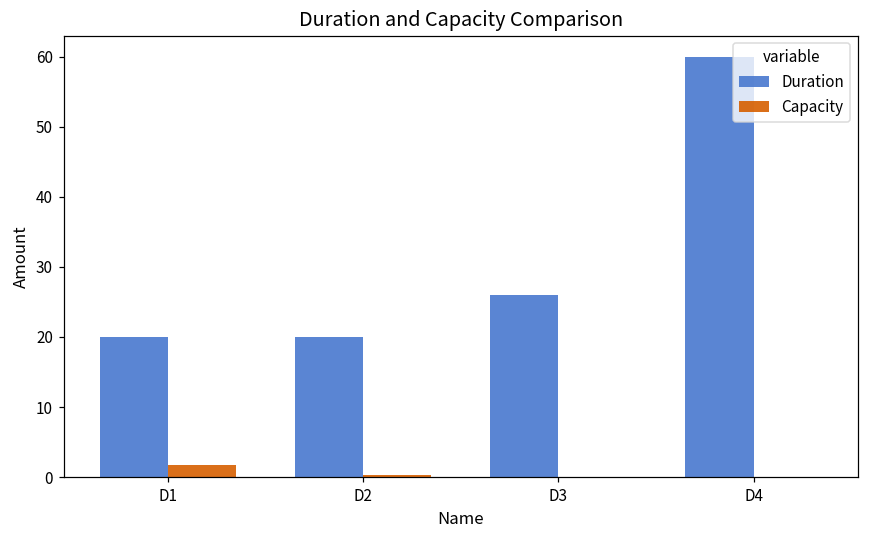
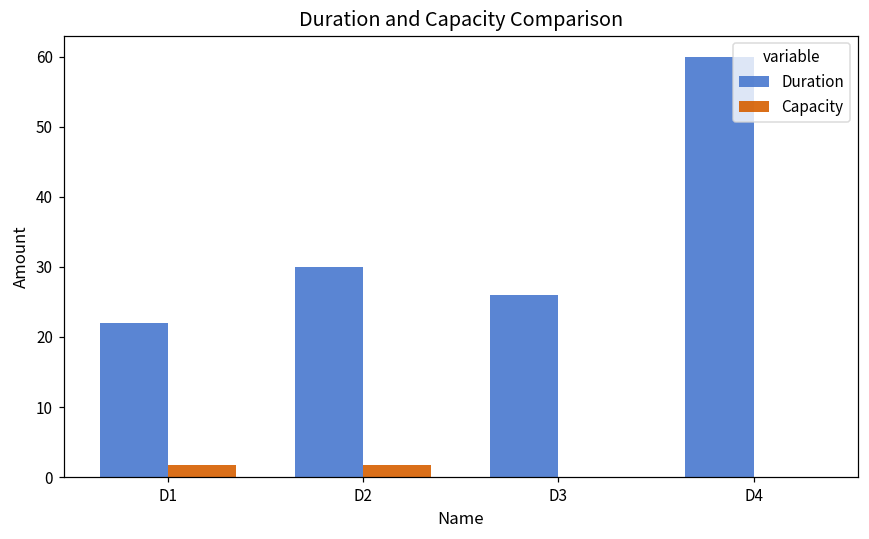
  {
    "Duration": {
-     "D1": 20,
-     "D2": 20,
+     "D1": 22,
+     "D2": 30,
      "D3": 26,
      "D4": 60
    },
    "Capacity": {
      "D1": 2,
-     "D2": 0,
+     "D2": 2,
      "D3": 0,
      "D4": 0
    }
  }
